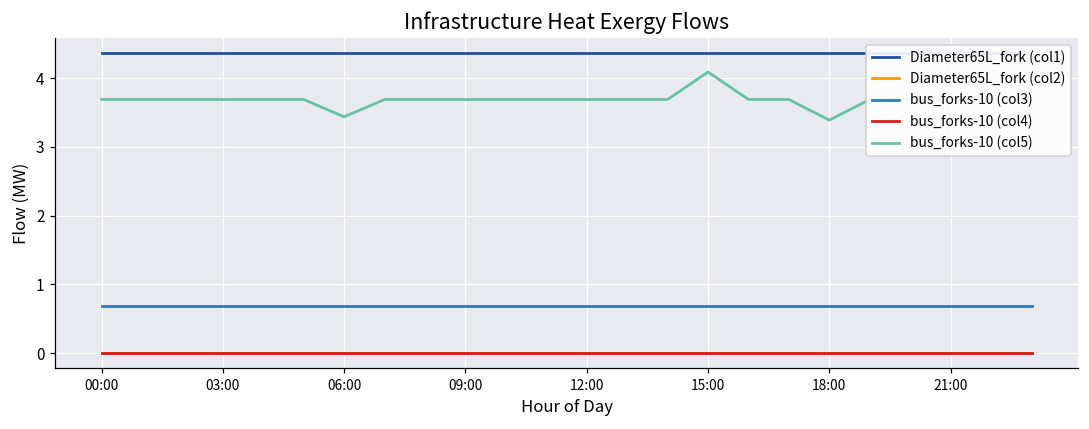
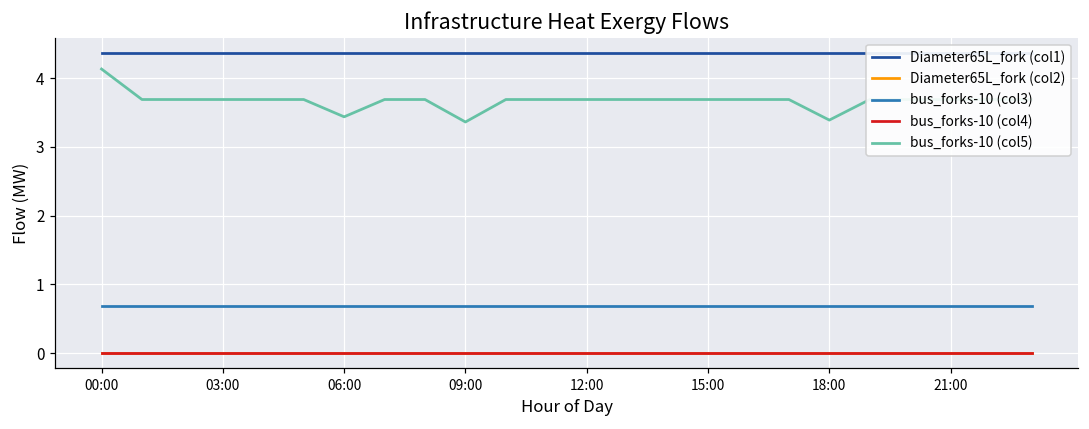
  {
    "bus_forks-10 (col4)": {
      "00:00": 0.0,
      "03:00": 0.0,
      "06:00": 0.0,
      "09:00": 0.0,
      "12:00": 0.0,
      "15:00": 0.0,
      "18:00": 0.0,
      "21:00": 0.0
    },
    "bus_forks-10 (col5)": {
-     "00:00": 3.7,
+     "00:00": 4.1,
      "03:00": 3.7,
      "06:00": 3.4,
-     "09:00": 3.7,
+     "09:00": 3.4,
      "12:00": 3.7,
-     "15:00": 4.1,
+     "15:00": 3.7,
      "18:00": 3.4
    }
  }
